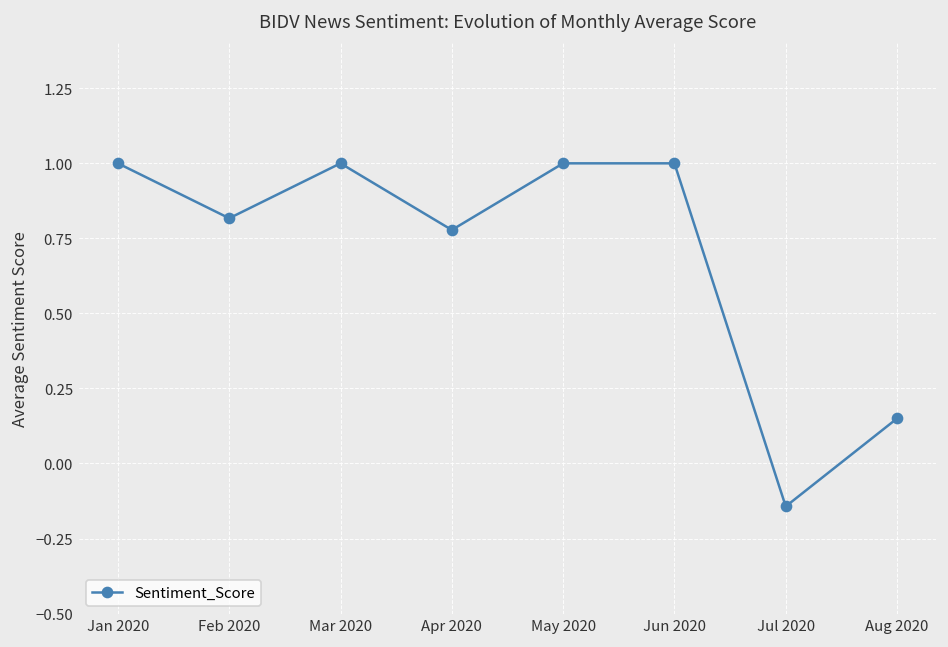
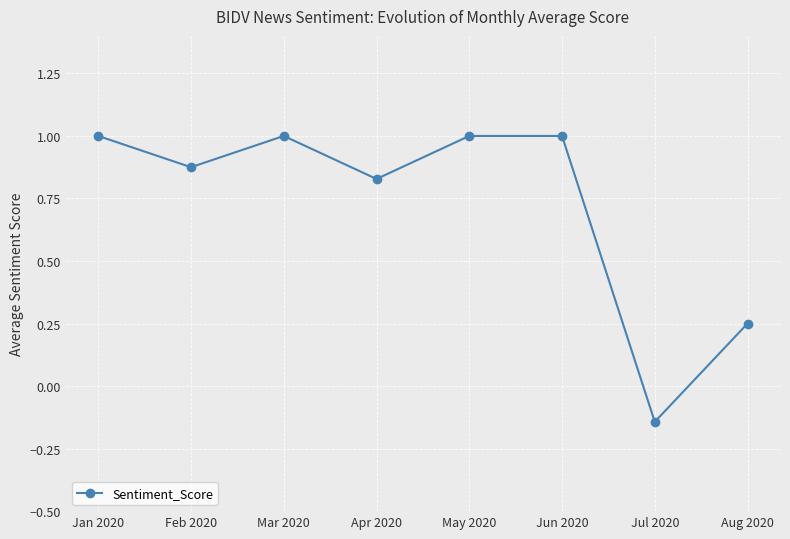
  {
    "Jan 2020": 1.00,
-   "Feb 2020": 0.82,
+   "Feb 2020": 0.88,
    "Mar 2020": 1.00,
-   "Apr 2020": 0.78,
+   "Apr 2020": 0.83,
    "May 2020": 1.00,
    "Jun 2020": 1.00,
    "Jul 2020": -0.14,
-   "Aug 2020": 0.15
+   "Aug 2020": 0.25
  }
